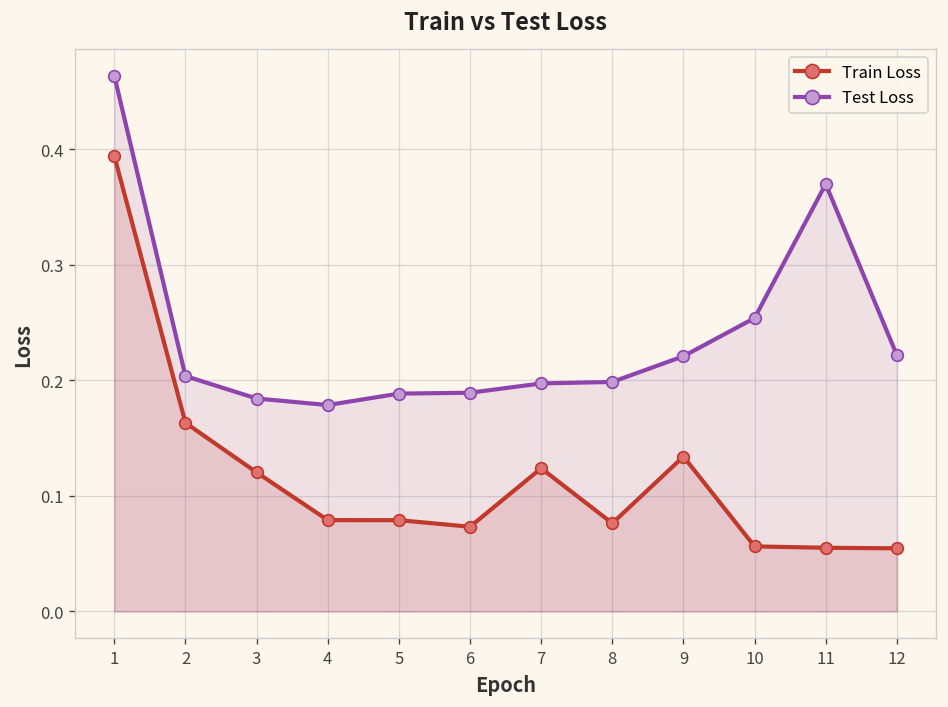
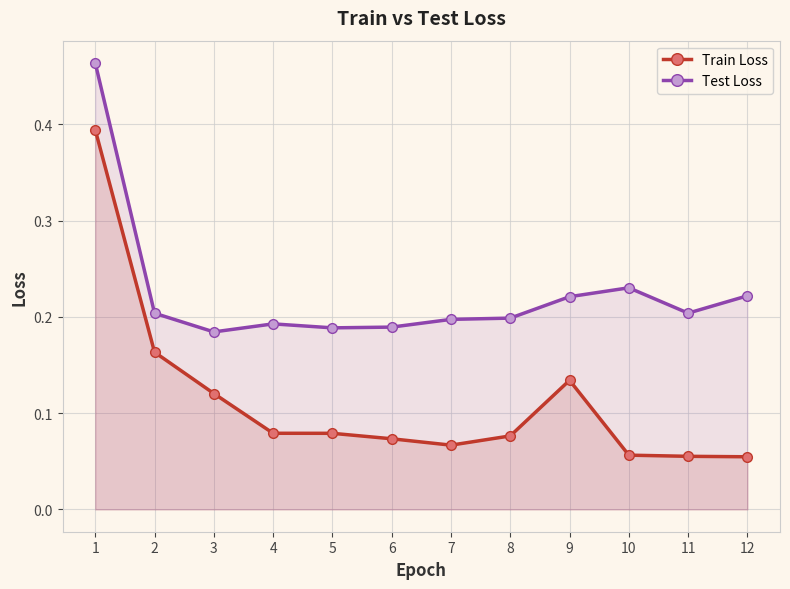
  {
    "Train Loss": {
      "1": 0.39,
      "2": 0.16,
      "3": 0.12,
      "4": 0.08,
      "5": 0.08,
      "6": 0.07,
-     "7": 0.12,
+     "7": 0.07,
      "8": 0.08,
      "9": 0.13,
      "10": 0.06,
      "11": 0.06,
      "12": 0.05
    },
    "Test Loss": {
      "1": 0.46,
      "2": 0.20,
      "3": 0.18,
-     "4": 0.18,
+     "4": 0.19,
      "5": 0.19,
      "6": 0.19,
      "7": 0.20,
      "8": 0.20,
      "9": 0.22,
-     "10": 0.25,
-     "11": 0.37,
+     "10": 0.23,
+     "11": 0.20,
      "12": 0.22
    }
  }
